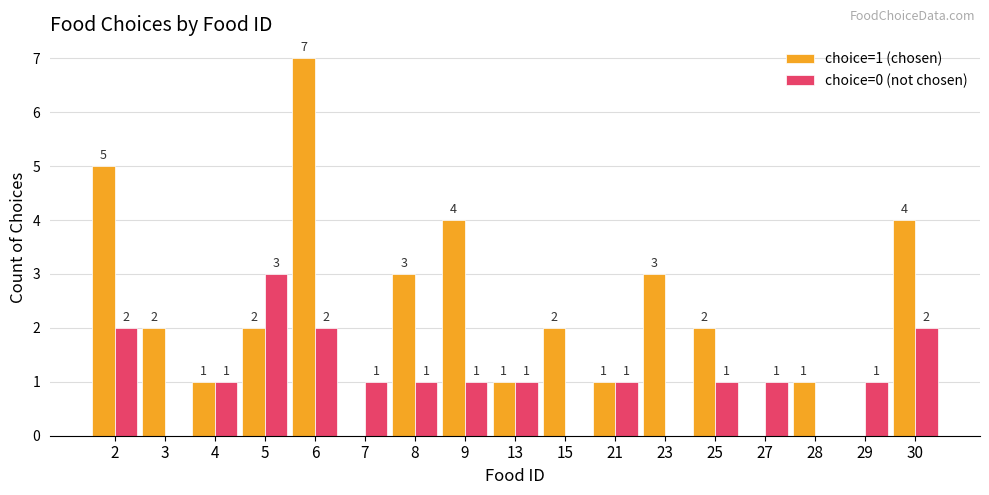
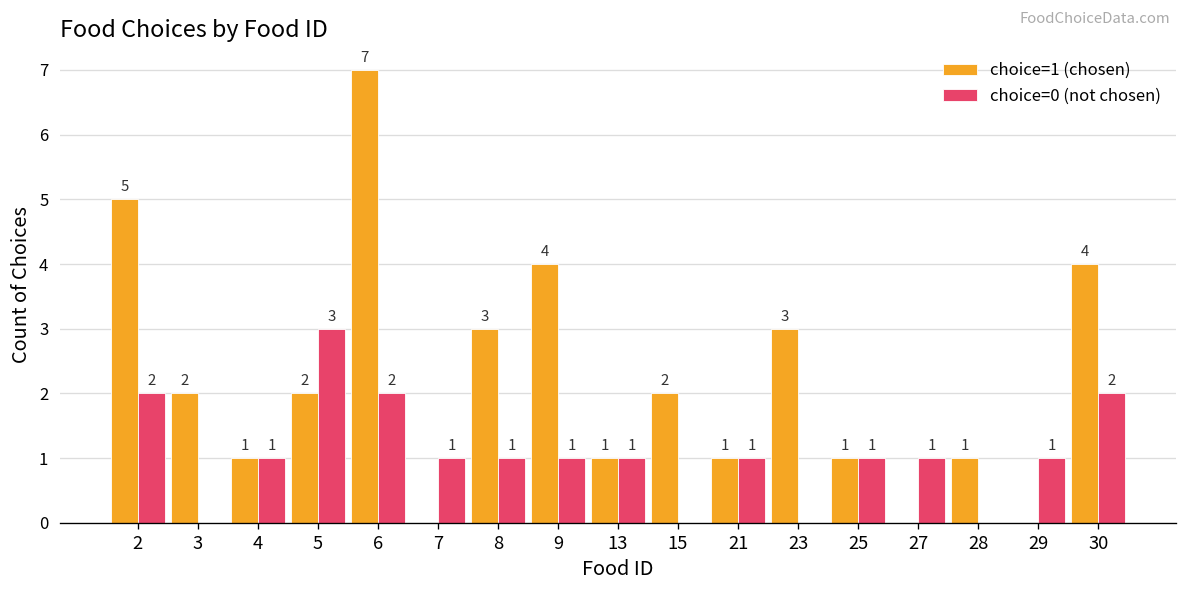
  {
    "choice=1 (chosen)": {
      "2": 5,
      "3": 2,
      "4": 1,
      "5": 2,
      "6": 7,
      "8": 3,
      "9": 4,
      "13": 1,
      "15": 2,
      "21": 1,
      "23": 3,
-     "25": 2,
+     "25": 1,
      "28": 1,
      "30": 4
    },
    "choice=0 (not chosen)": {
      "2": 2,
      "4": 1,
      "5": 3,
      "6": 2,
      "7": 1,
      "8": 1,
      "9": 1,
      "13": 1,
      "21": 1,
      "25": 1,
      "27": 1,
      "29": 1,
      "30": 2
    }
  }
